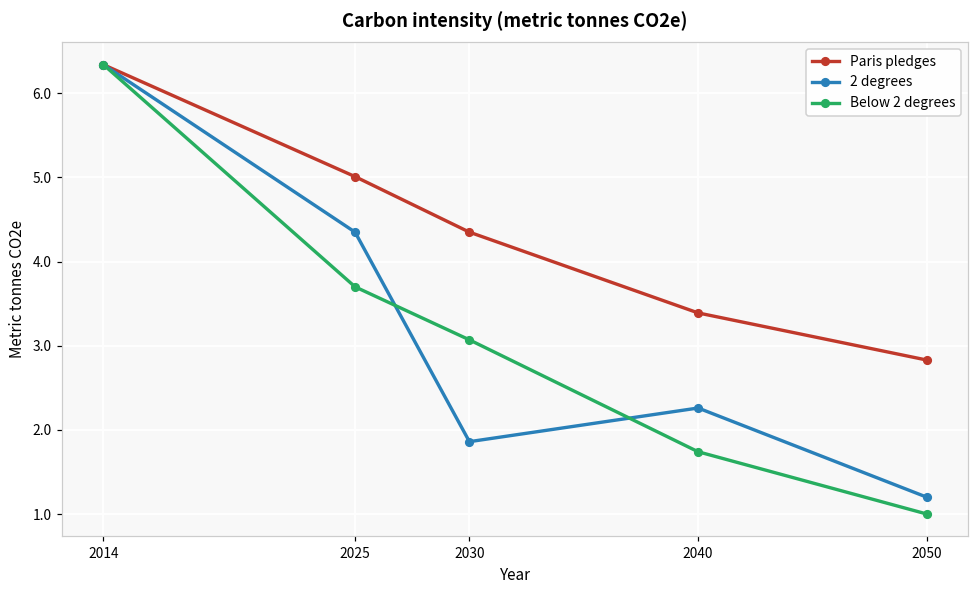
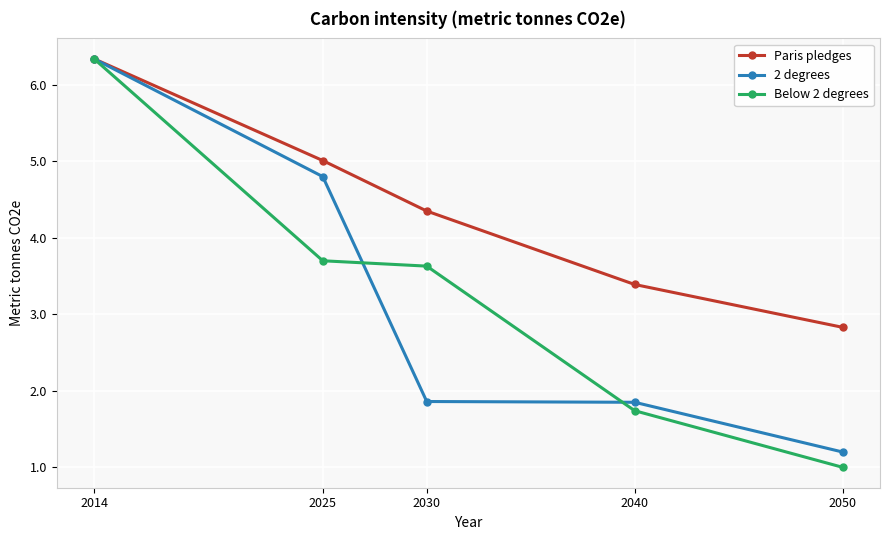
  {
    "Paris pledges": {
      "2025": 5.0,
      "2030": 4.4,
      "2040": 3.4,
      "2050": 2.8
    },
    "2 degrees": {
-     "2025": 4.4,
+     "2025": 4.8,
      "2030": 1.9,
-     "2040": 2.3,
+     "2040": 1.9,
      "2050": 1.2
    },
    "Below 2 degrees": {
      "2025": 3.7,
-     "2030": 3.1,
+     "2030": 3.6,
      "2040": 1.7,
      "2050": 1.0
    }
  }
